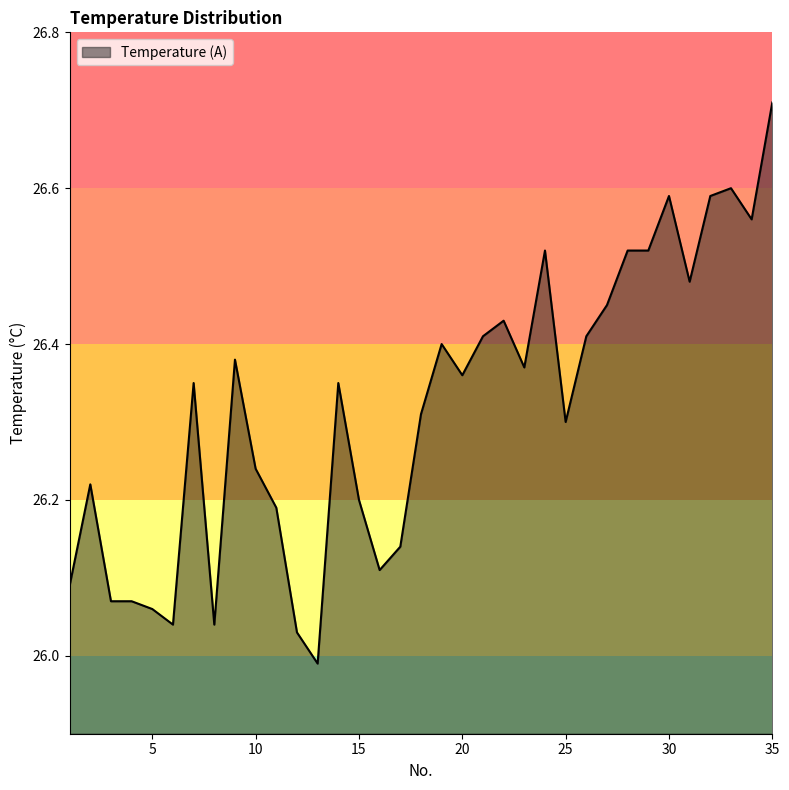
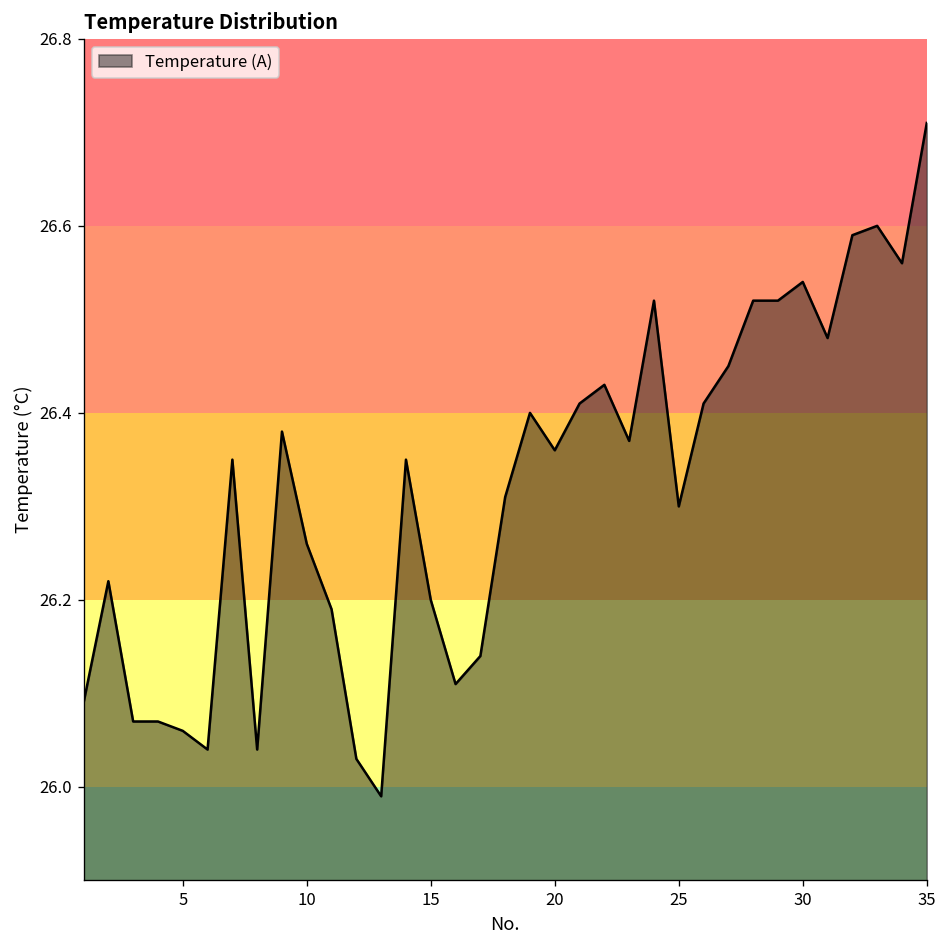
  {
    "5": 26.06,
-   "10": 26.24,
+   "10": 26.26,
    "15": 26.20,
    "20": 26.36,
    "25": 26.30,
-   "30": 26.59,
+   "30": 26.54,
    "35": 26.71
  }
